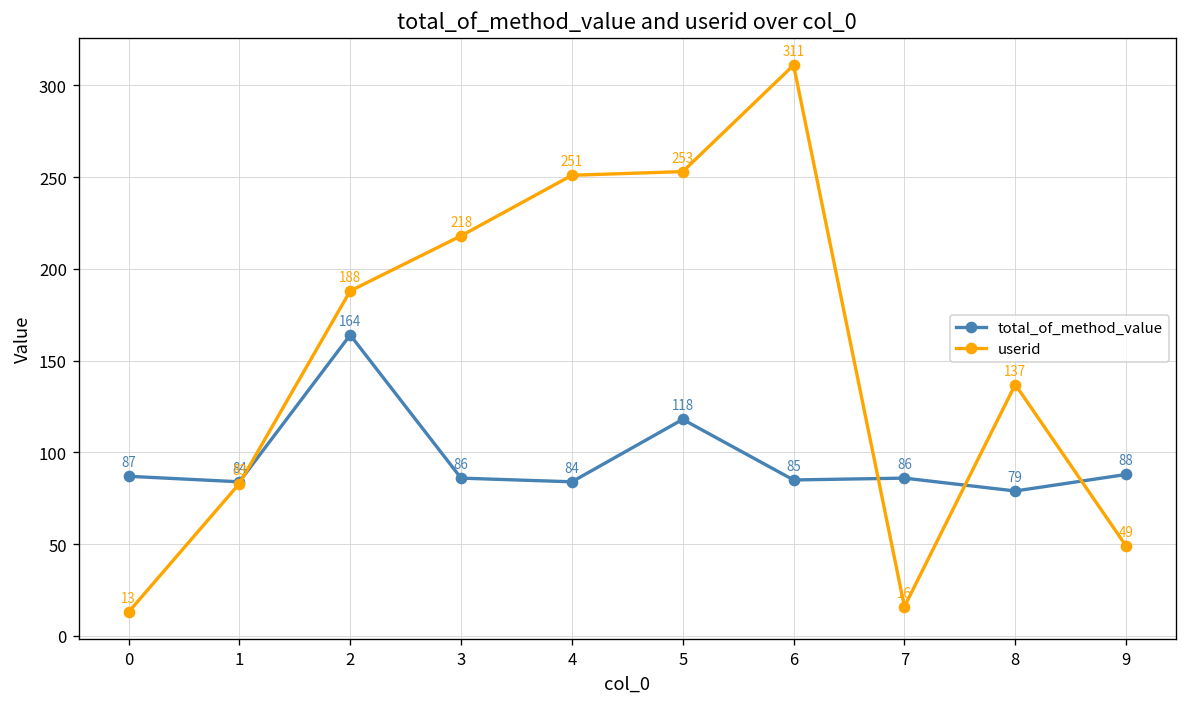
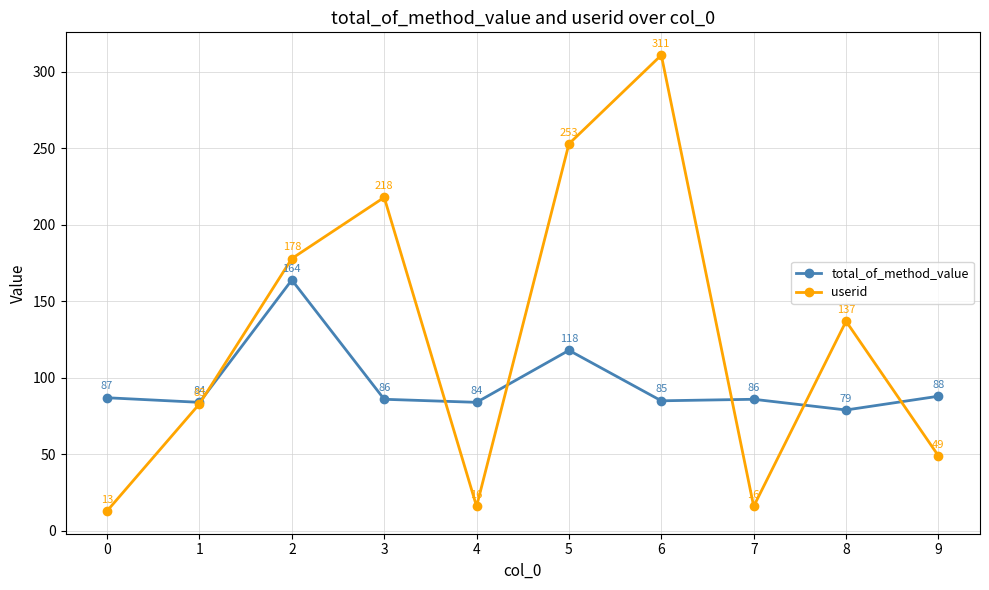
  {
    "total_of_method_value": {
      "0": 87,
      "2": 164,
      "3": 86,
      "4": 84,
      "5": 118,
      "6": 85,
      "7": 86,
      "8": 79,
      "9": 88
    },
    "userid": {
      "0": 13,
-     "2": 188,
+     "2": 178,
      "3": 218,
-     "4": 251,
+     "4": 16,
      "5": 253,
      "6": 311,
      "7": 16,
      "8": 137,
      "9": 49
    }
  }
